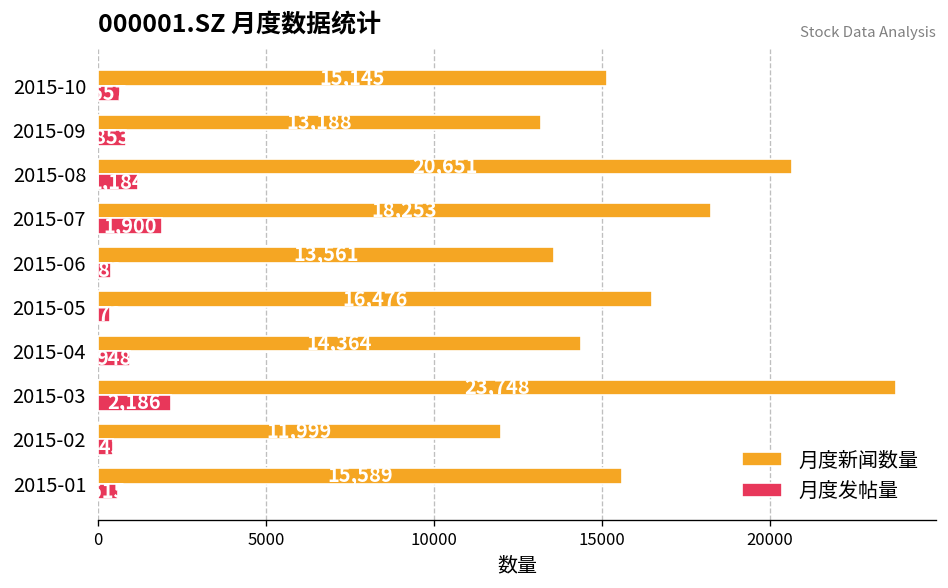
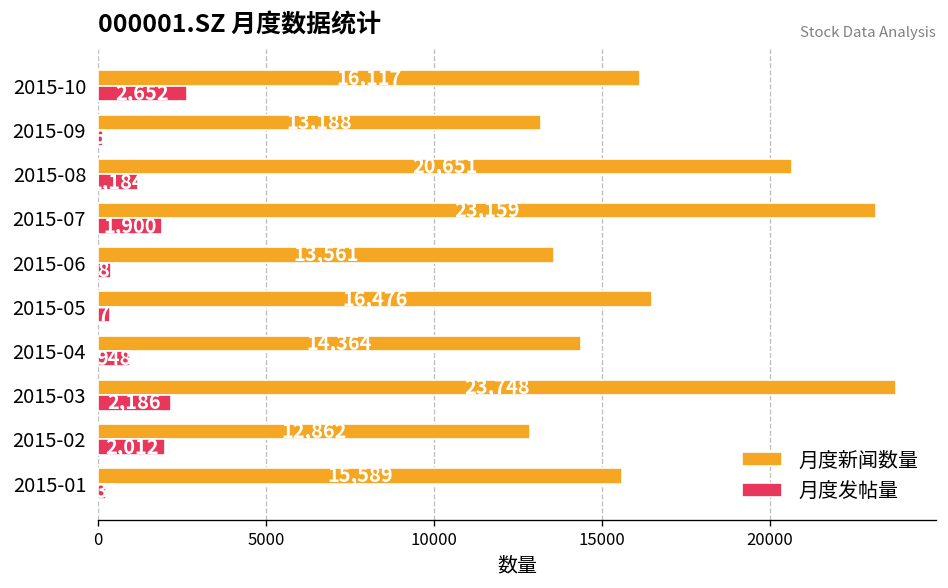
  {
    "月度新闻数量": {
-     "2015-10": "15,145",
-     "2015-07": "18,253",
+     "2015-10": "16,117",
+     "2015-07": "23,159",
      "2015-06": "13,561",
      "2015-05": "16,476",
      "2015-04": "14,364",
-     "2015-02": "12000",
+     "2015-02": "12900",
      "2015-01": "15,589"
    },
    "月度发帖量": {
-     "2015-10": "700",
-     "2015-09": "900",
+     "2015-10": "2700",
+     "2015-09": "200",
      "2015-06": "400",
      "2015-05": "400",
-     "2015-02": "400",
-     "2015-01": "600"
+     "2015-02": "2000",
+     "2015-01": "200"
    }
  }
